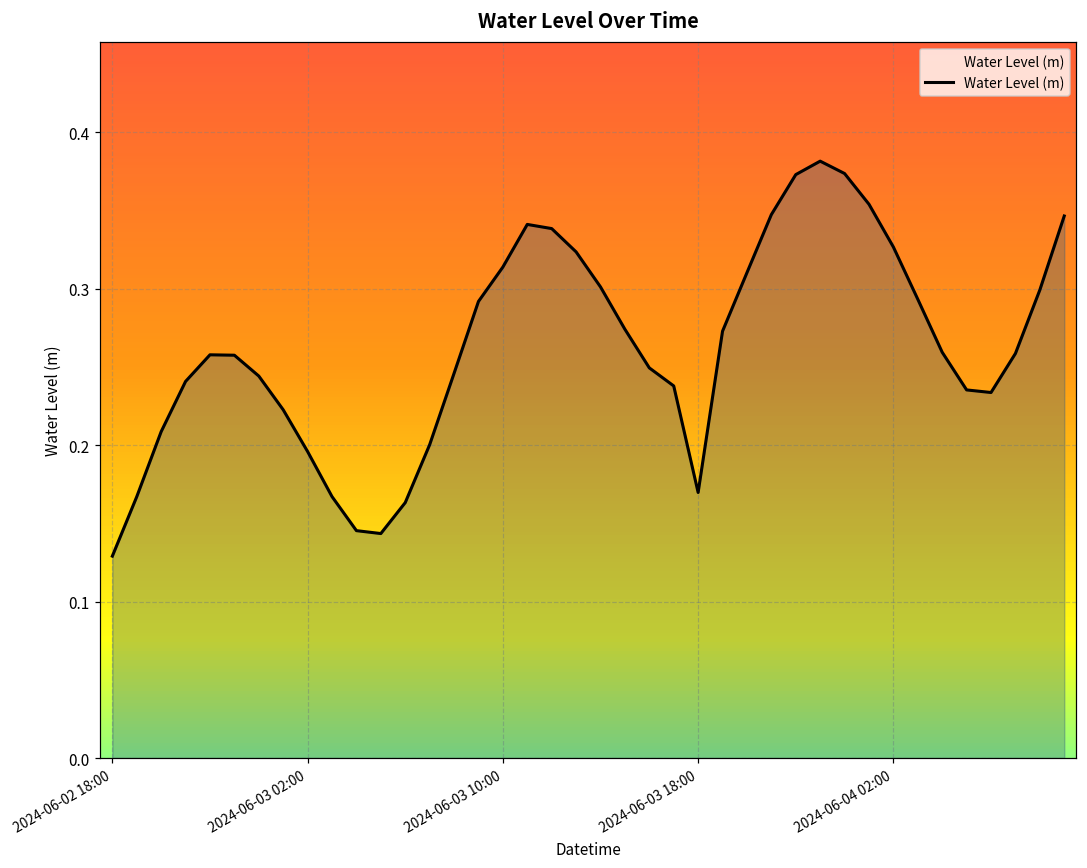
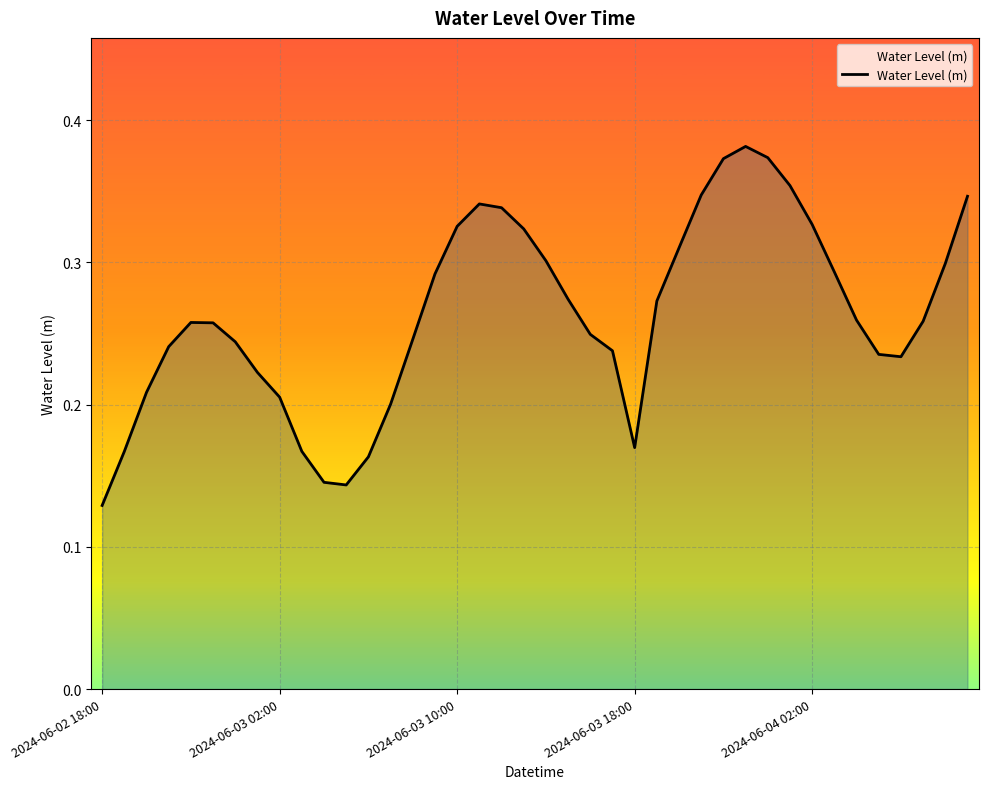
  {
    "2024-06-02 18:00": 0.129,
-   "2024-06-03 02:00": 0.196,
-   "2024-06-03 10:00": 0.314,
+   "2024-06-03 02:00": 0.205,
+   "2024-06-03 10:00": 0.325,
    "2024-06-03 18:00": 0.170,
    "2024-06-04 02:00": 0.327
  }
